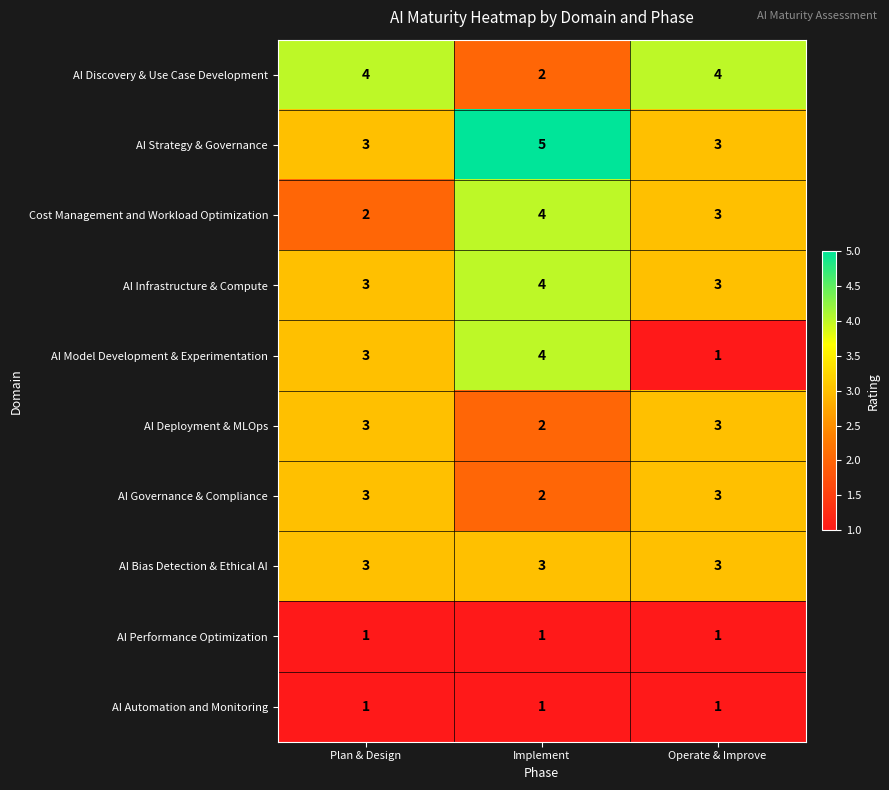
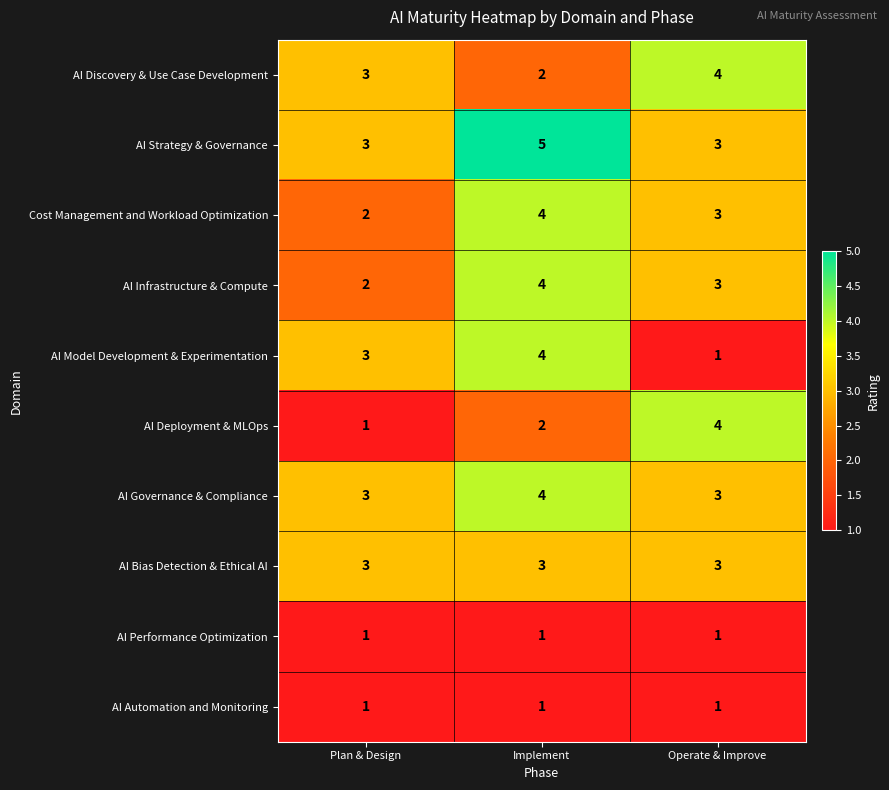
  {
    "AI Discovery & Use Case Development": {
-     "Plan & Design": 4,
+     "Plan & Design": 3,
      "Implement": 2,
      "Operate & Improve": 4
    },
    "AI Strategy & Governance": {
      "Plan & Design": 3,
      "Implement": 5,
      "Operate & Improve": 3
    },
    "Cost Management and Workload Optimization": {
      "Plan & Design": 2,
      "Implement": 4,
      "Operate & Improve": 3
    },
    "AI Infrastructure & Compute": {
-     "Plan & Design": 3,
+     "Plan & Design": 2,
      "Implement": 4,
      "Operate & Improve": 3
    },
    "AI Model Development & Experimentation": {
      "Plan & Design": 3,
      "Implement": 4,
      "Operate & Improve": 1
    },
    "AI Deployment & MLOps": {
-     "Plan & Design": 3,
+     "Plan & Design": 1,
      "Implement": 2,
-     "Operate & Improve": 3
+     "Operate & Improve": 4
    },
    "AI Governance & Compliance": {
      "Plan & Design": 3,
-     "Implement": 2,
+     "Implement": 4,
      "Operate & Improve": 3
    },
    "AI Bias Detection & Ethical AI": {
      "Plan & Design": 3,
      "Implement": 3,
      "Operate & Improve": 3
    },
    "AI Performance Optimization": {
      "Plan & Design": 1,
      "Implement": 1,
      "Operate & Improve": 1
    },
    "AI Automation and Monitoring": {
      "Plan & Design": 1,
      "Implement": 1,
      "Operate & Improve": 1
    }
  }
